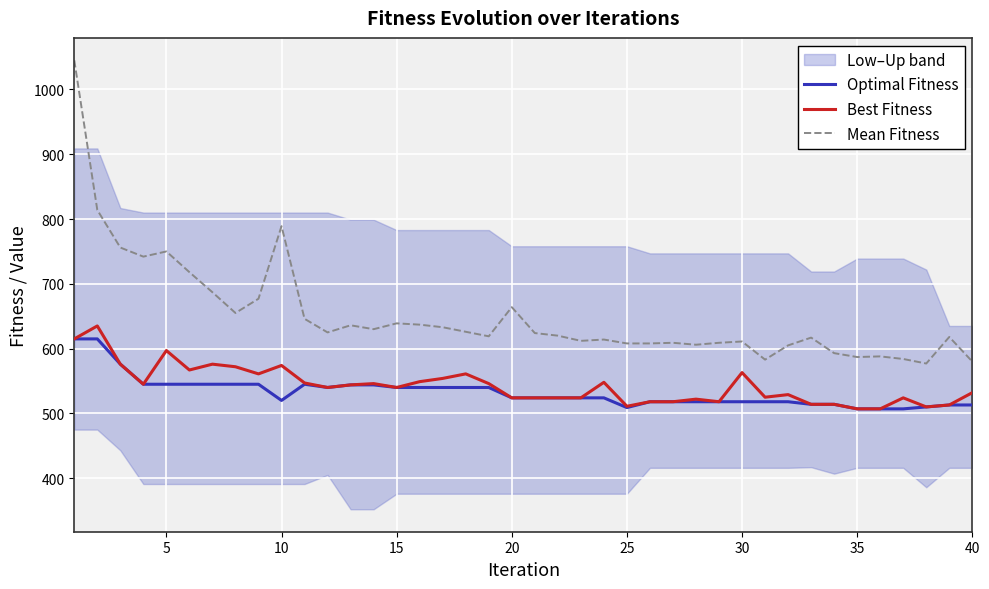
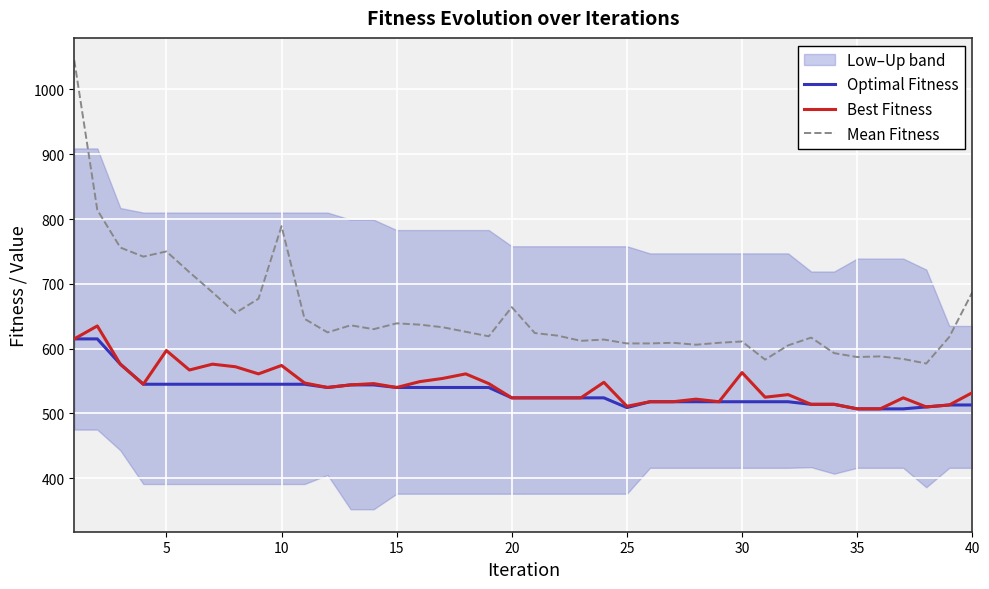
  {
    "Optimal Fitness": {
      "5": 550,
-     "10": 520,
+     "10": 550,
      "30": 520,
      "40": 510
    },
    "Best Fitness": {
      "5": 600,
      "10": 570,
      "30": 560,
      "40": 530
    },
    "Mean Fitness": {
      "5": 750,
      "10": 790,
      "15": 640,
      "20": 660,
      "25": 610,
      "30": 610,
      "35": 590,
-     "40": 580
+     "40": 690
    }
  }
